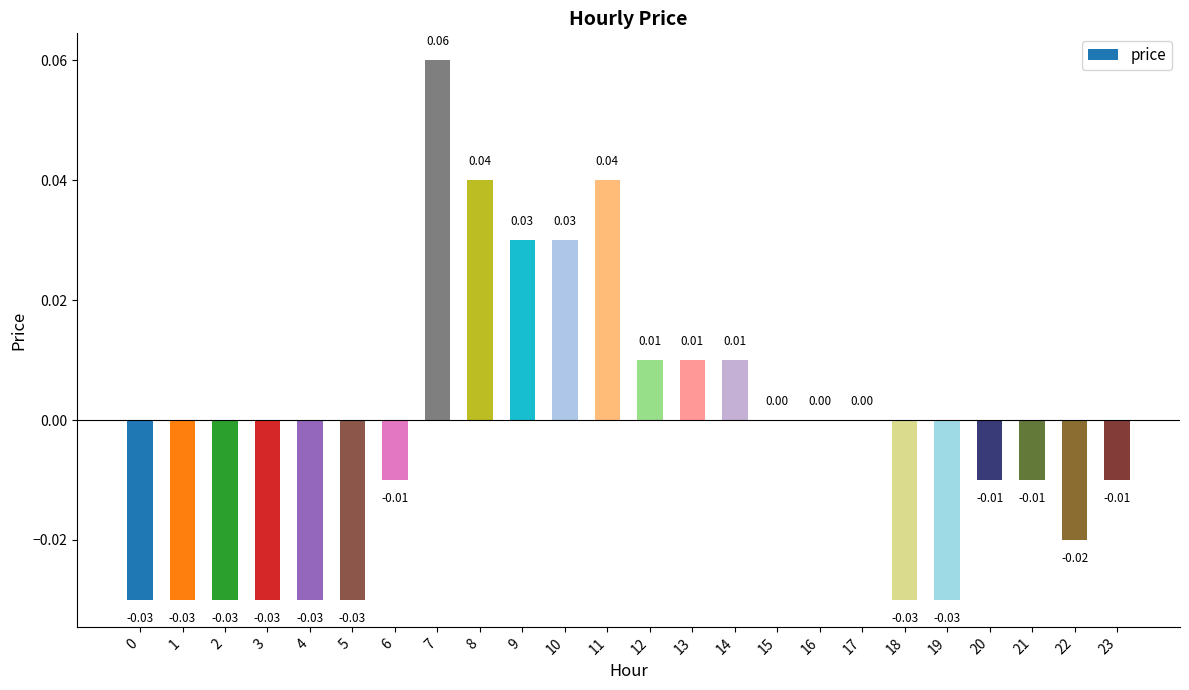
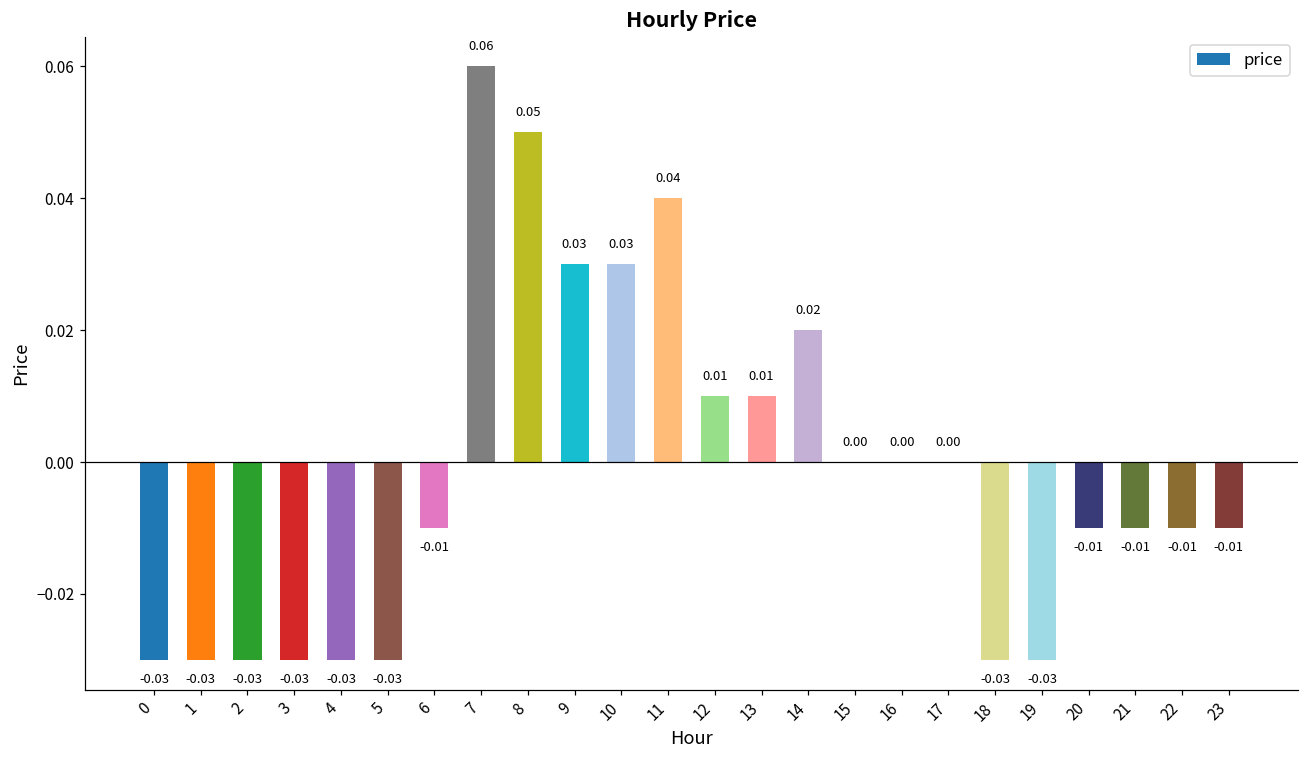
  {
    "0": -0.03,
    "1": -0.03,
    "2": -0.03,
    "3": -0.03,
    "4": -0.03,
    "5": -0.03,
    "6": -0.01,
    "7": 0.06,
-   "8": 0.04,
+   "8": 0.05,
    "9": 0.03,
    "10": 0.03,
    "11": 0.04,
    "12": 0.01,
    "13": 0.01,
-   "14": 0.01,
+   "14": 0.02,
    "15": 0.00,
    "16": 0.00,
    "17": 0.00,
    "18": -0.03,
    "19": -0.03,
    "20": -0.01,
    "21": -0.01,
-   "22": -0.02,
+   "22": -0.01,
    "23": -0.01
  }
